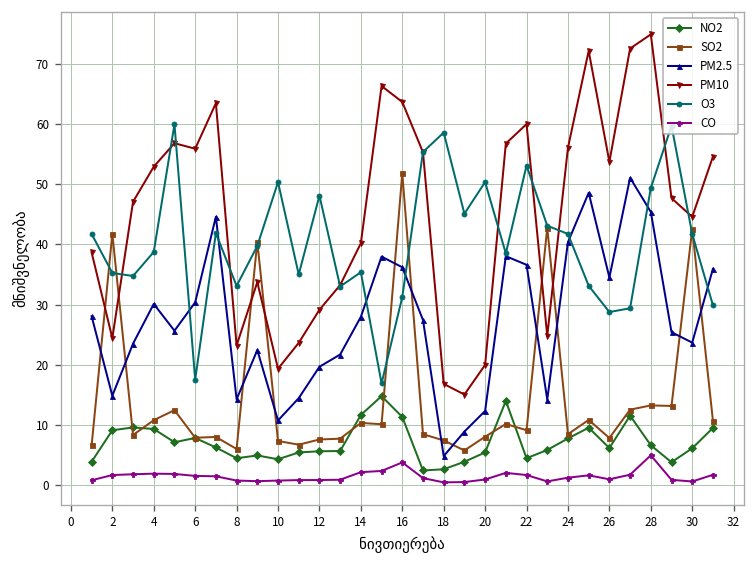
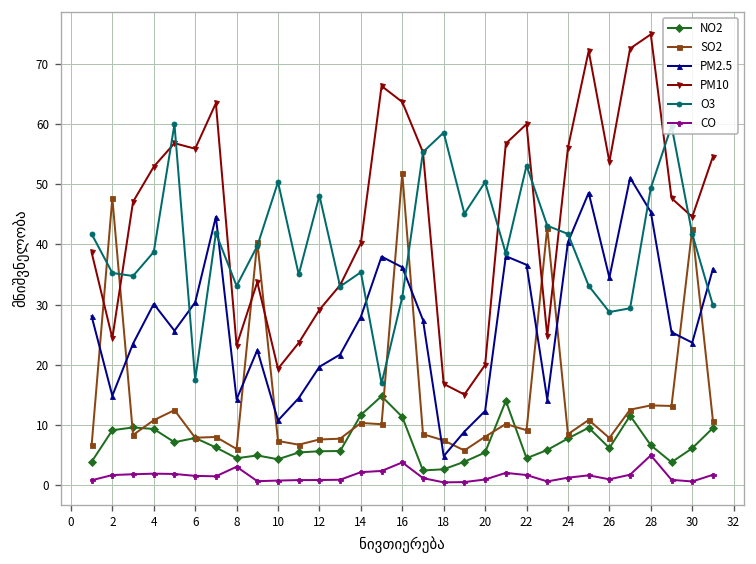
  {
    "NO2": {
      "2": 9,
      "4": 9,
      "8": 4,
      "10": 4,
      "12": 6,
      "14": 12,
      "16": 11,
      "18": 3,
      "20": 5,
      "22": 4,
      "24": 8,
      "26": 6,
      "28": 7,
      "30": 6
    },
    "SO2": {
-     "2": 42,
+     "2": 48,
      "4": 11,
      "8": 6,
      "10": 7,
      "12": 8,
      "14": 10,
      "16": 52,
      "18": 7,
      "20": 8,
      "22": 9,
      "24": 8,
      "26": 8,
      "28": 13,
      "30": 43
    },
    "PM2.5": {
      "2": 15,
      "4": 30,
      "6": 30,
      "8": 14,
      "10": 11,
      "12": 20,
      "14": 28,
      "16": 36,
      "18": 5,
      "20": 12,
      "22": 37,
      "24": 40,
      "26": 35,
      "28": 45,
      "30": 24
    },
    "PM10": {
      "2": 24,
      "4": 53,
      "6": 56,
      "8": 23,
      "10": 19,
      "12": 29,
      "14": 40,
      "16": 64,
      "18": 17,
      "20": 20,
      "22": 60,
      "24": 56,
      "26": 54,
      "28": 75,
      "30": 45
    },
    "O3": {
      "2": 35,
      "4": 39,
      "6": 18,
      "8": 33,
      "10": 50,
      "12": 48,
      "14": 35,
      "16": 31,
      "18": 59,
      "20": 50,
      "22": 53,
      "24": 42,
      "26": 29,
      "28": 49,
      "30": 42
    },
    "CO": {
      "2": 2,
      "4": 2,
      "6": 1,
-     "8": 1,
+     "8": 3,
      "10": 1,
      "12": 1,
      "14": 2,
      "16": 4,
      "18": 0,
      "20": 1,
      "22": 2,
      "24": 1,
      "26": 1,
      "28": 5,
      "30": 1
    }
  }
